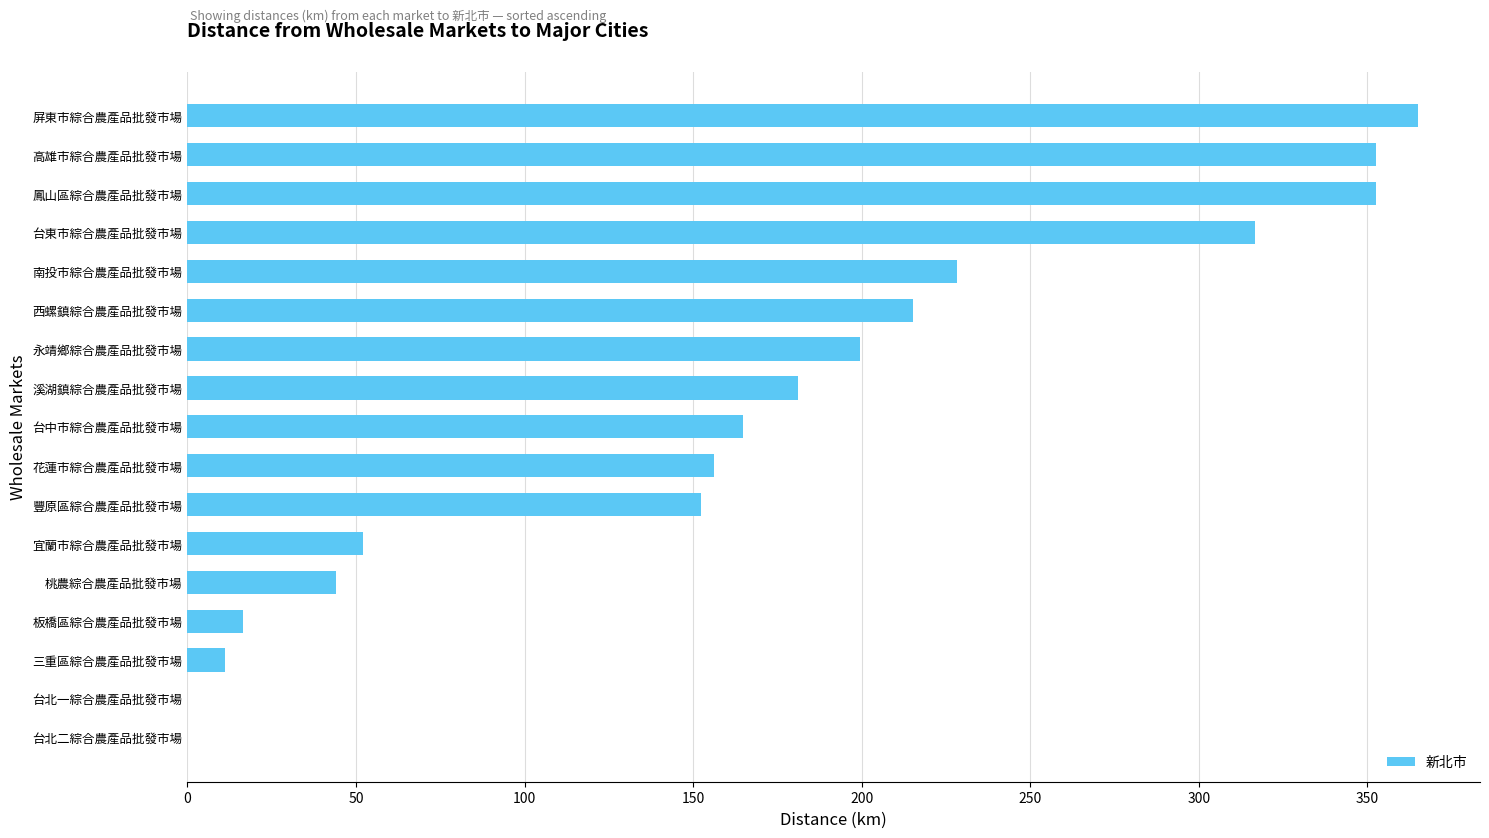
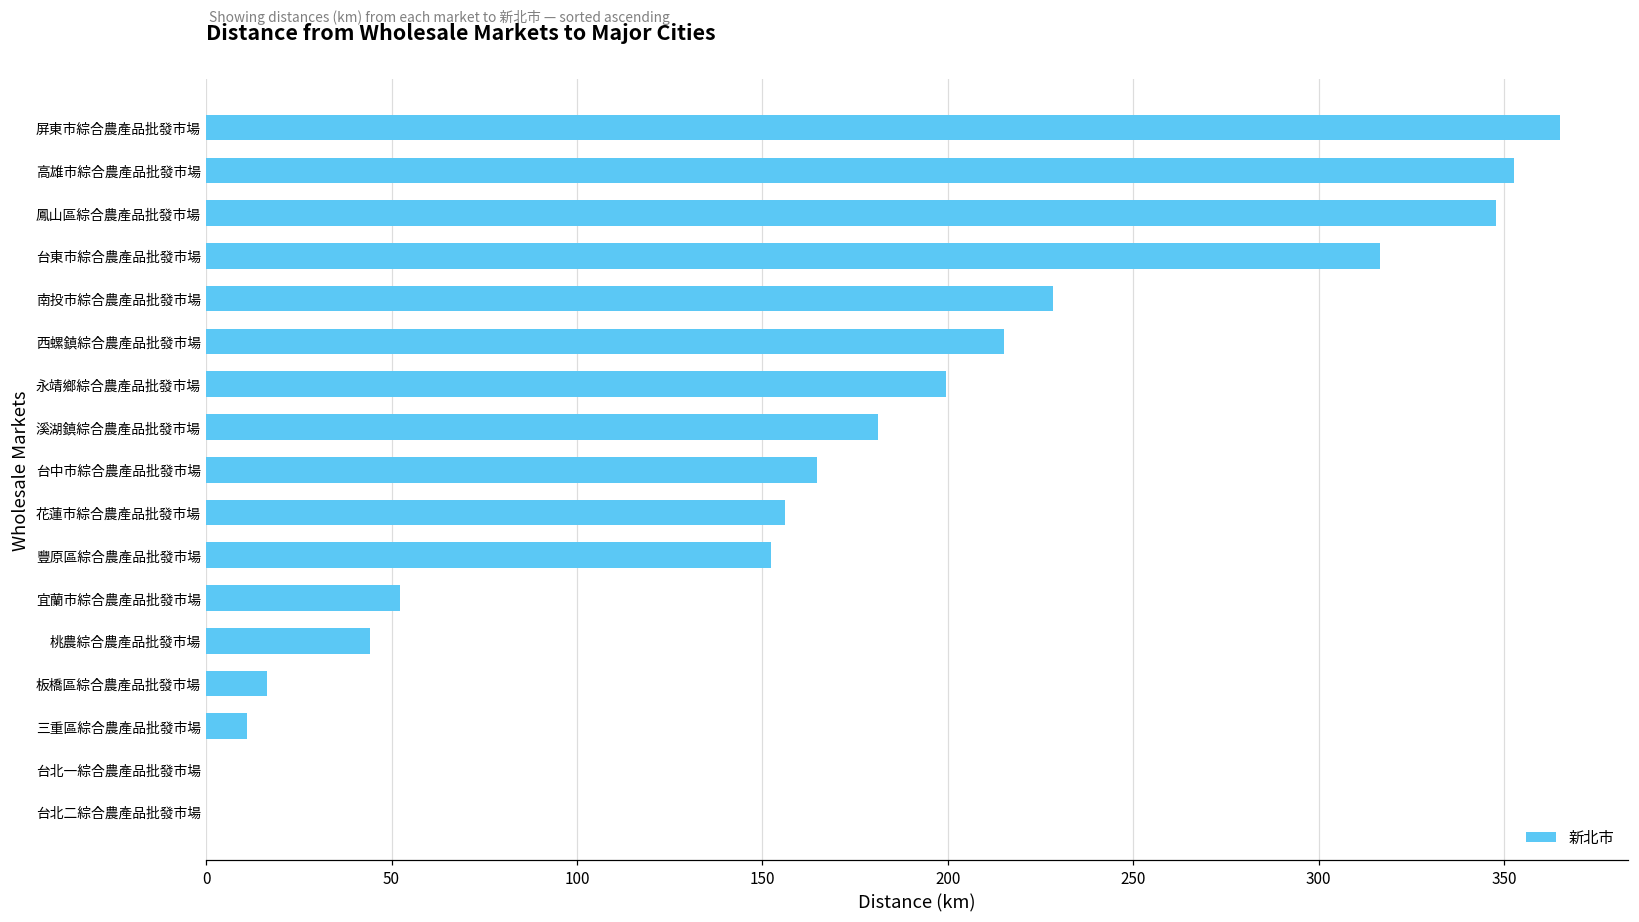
  {
    "屏東市綜合農產品批發市場": 365,
    "高雄市綜合農產品批發市場": 353,
-   "鳳山區綜合農產品批發市場": 352,
+   "鳳山區綜合農產品批發市場": 348,
    "台東市綜合農產品批發市場": 317,
    "南投市綜合農產品批發市場": 228,
    "西螺鎮綜合農產品批發市場": 215,
    "永靖鄉綜合農產品批發市場": 199,
    "溪湖鎮綜合農產品批發市場": 181,
    "台中市綜合農產品批發市場": 165,
    "花蓮市綜合農產品批發市場": 156,
    "豐原區綜合農產品批發市場": 152,
    "宜蘭市綜合農產品批發市場": 52,
    "桃農綜合農產品批發市場": 44,
    "板橋區綜合農產品批發市場": 16,
    "三重區綜合農產品批發市場": 11,
    "台北一綜合農產品批發市場": 0,
    "台北二綜合農產品批發市場": 0
  }
